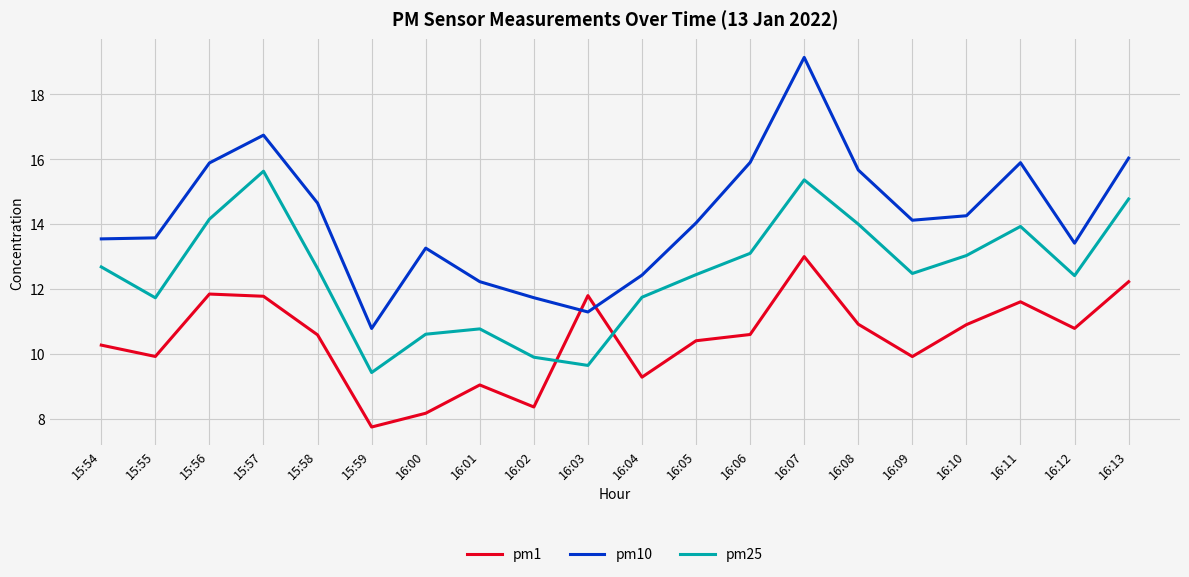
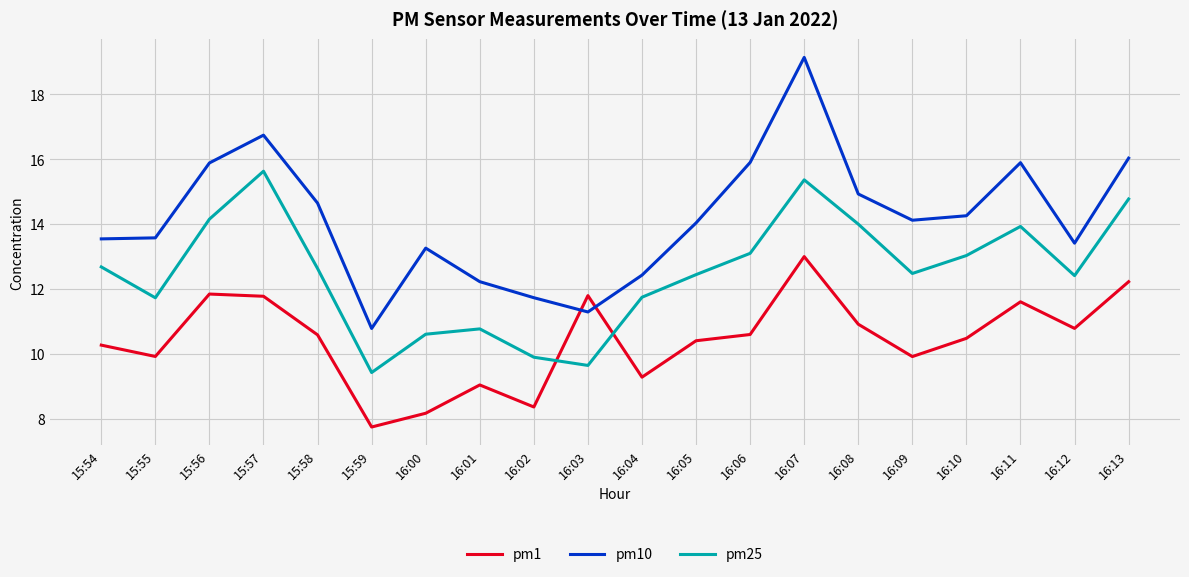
  {
    "pm1": {
      "15:54": 10.3,
      "15:55": 9.9,
      "15:56": 11.8,
      "15:57": 11.8,
      "15:58": 10.6,
      "15:59": 7.8,
      "16:00": 8.2,
      "16:01": 9.0,
      "16:02": 8.4,
      "16:03": 11.8,
      "16:04": 9.3,
      "16:05": 10.4,
      "16:06": 10.6,
      "16:07": 13.0,
      "16:08": 10.9,
      "16:09": 9.9,
-     "16:10": 10.9,
+     "16:10": 10.5,
      "16:11": 11.6,
      "16:12": 10.8,
      "16:13": 12.2
    },
    "pm10": {
      "15:54": 13.5,
      "15:55": 13.6,
      "15:56": 15.9,
      "15:57": 16.7,
      "15:58": 14.6,
      "15:59": 10.8,
      "16:00": 13.3,
      "16:01": 12.2,
      "16:02": 11.7,
      "16:03": 11.3,
      "16:04": 12.4,
      "16:05": 14.0,
      "16:06": 15.9,
      "16:07": 19.1,
-     "16:08": 15.7,
+     "16:08": 14.9,
      "16:09": 14.1,
      "16:10": 14.3,
      "16:11": 15.9,
      "16:12": 13.4,
      "16:13": 16.0
    },
    "pm25": {
      "15:54": 12.7,
      "15:55": 11.7,
      "15:56": 14.2,
      "15:57": 15.6,
      "15:58": 12.6,
      "15:59": 9.4,
      "16:00": 10.6,
      "16:01": 10.8,
      "16:02": 9.9,
      "16:03": 9.6,
      "16:04": 11.7,
      "16:05": 12.4,
      "16:06": 13.1,
      "16:07": 15.4,
      "16:08": 14.0,
      "16:09": 12.5,
      "16:10": 13.0,
      "16:11": 13.9,
      "16:12": 12.4,
      "16:13": 14.8
    }
  }
